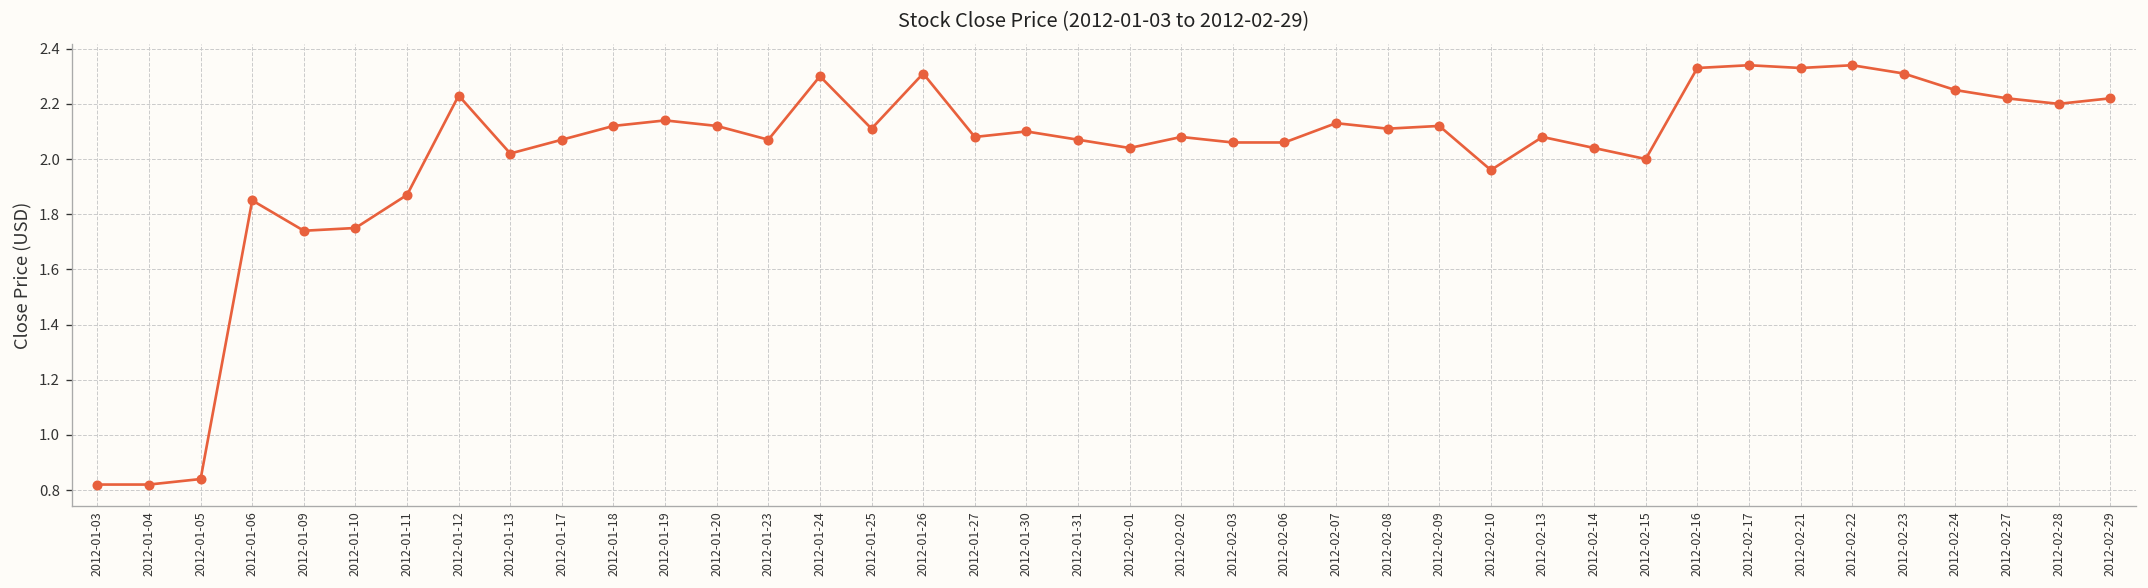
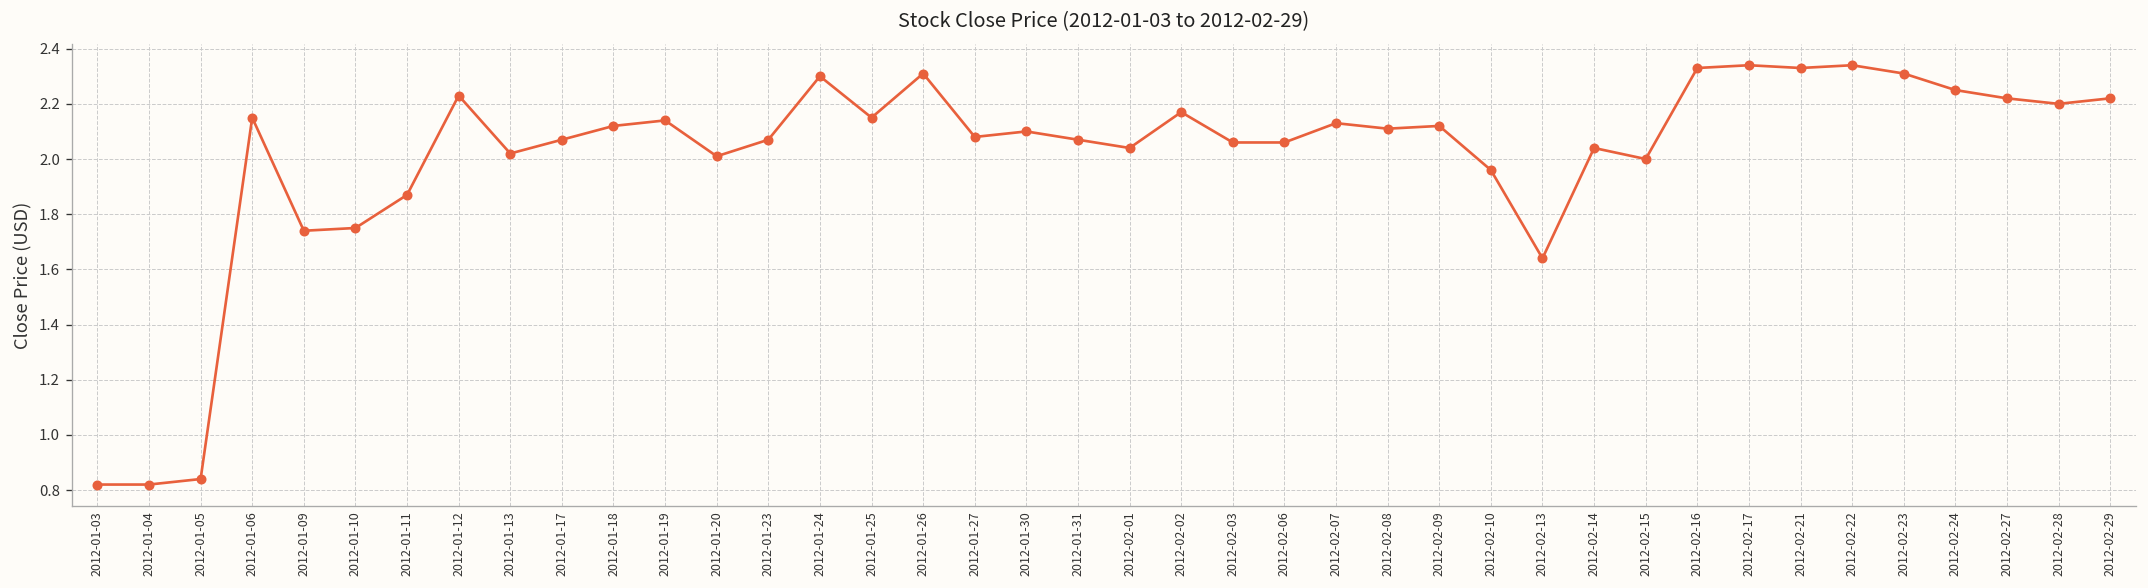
  {
    "2012-01-03": 0.82,
    "2012-01-04": 0.82,
    "2012-01-05": 0.84,
-   "2012-01-06": 1.85,
+   "2012-01-06": 2.15,
    "2012-01-09": 1.74,
    "2012-01-10": 1.75,
    "2012-01-11": 1.87,
    "2012-01-12": 2.23,
    "2012-01-13": 2.02,
    "2012-01-17": 2.07,
    "2012-01-18": 2.12,
    "2012-01-19": 2.14,
-   "2012-01-20": 2.12,
+   "2012-01-20": 2.01,
    "2012-01-23": 2.07,
    "2012-01-24": 2.30,
-   "2012-01-25": 2.11,
+   "2012-01-25": 2.15,
    "2012-01-26": 2.31,
    "2012-01-27": 2.08,
    "2012-01-30": 2.10,
    "2012-01-31": 2.07,
    "2012-02-01": 2.04,
-   "2012-02-02": 2.08,
+   "2012-02-02": 2.17,
    "2012-02-03": 2.06,
    "2012-02-06": 2.06,
    "2012-02-07": 2.13,
    "2012-02-08": 2.11,
    "2012-02-09": 2.12,
    "2012-02-10": 1.96,
-   "2012-02-13": 2.08,
+   "2012-02-13": 1.64,
    "2012-02-14": 2.04,
    "2012-02-15": 2.00,
    "2012-02-16": 2.33,
    "2012-02-17": 2.34,
    "2012-02-21": 2.33,
    "2012-02-22": 2.34,
    "2012-02-23": 2.31,
    "2012-02-24": 2.25,
    "2012-02-27": 2.22,
    "2012-02-28": 2.20,
    "2012-02-29": 2.22
  }
